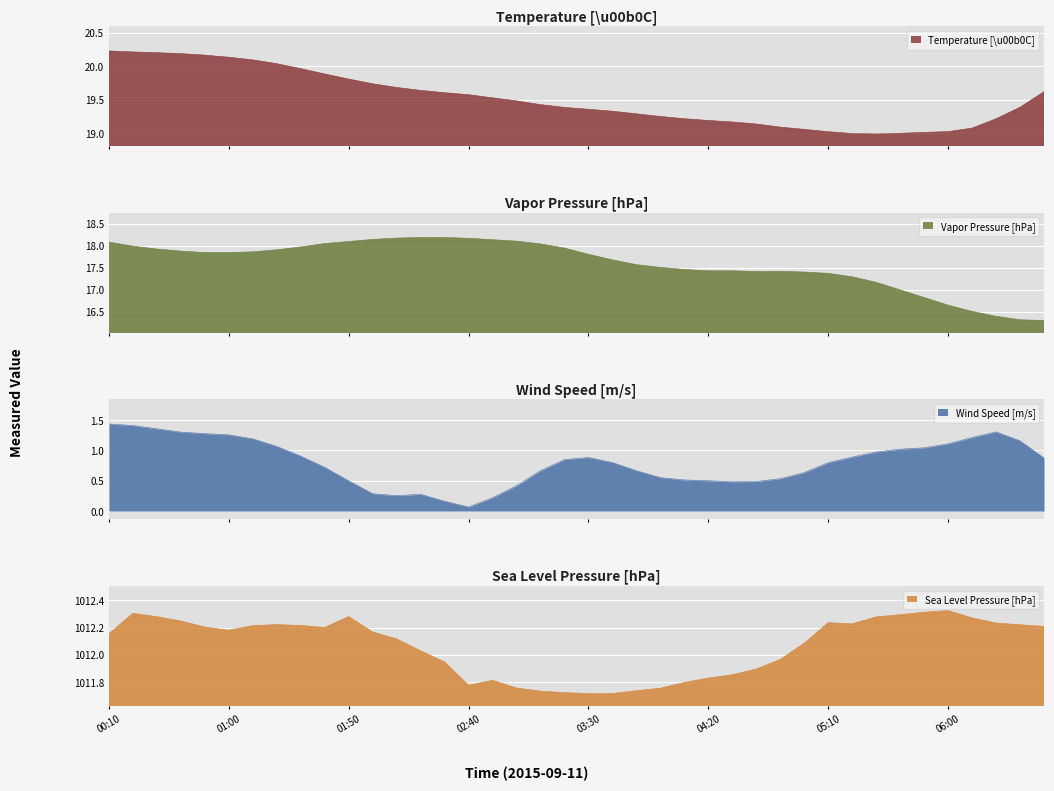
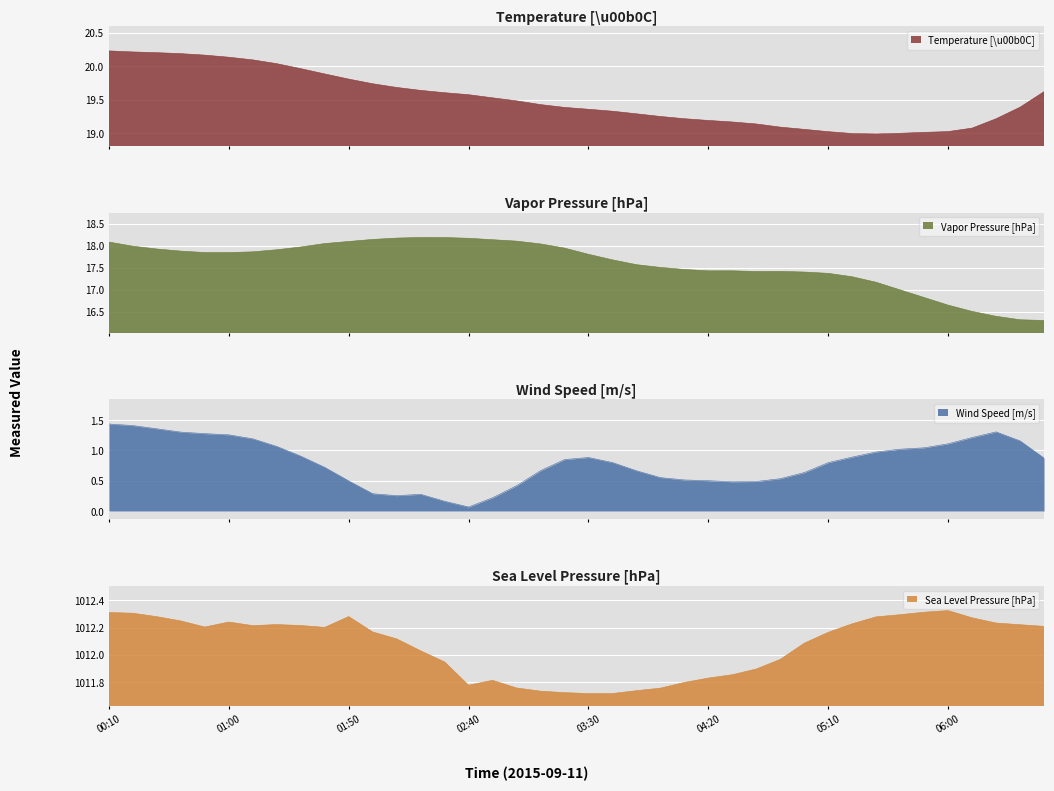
  {
    "Sea Level Pressure [hPa]": {
-     "00:10": 1012.16,
-     "01:00": 1012.18,
+     "00:10": 1012.31,
+     "01:00": 1012.24,
      "01:50": 1012.28,
      "02:40": 1011.78,
      "03:30": 1011.72,
      "04:20": 1011.83,
-     "05:10": 1012.24,
+     "05:10": 1012.16,
      "06:00": 1012.32
    }
  }
